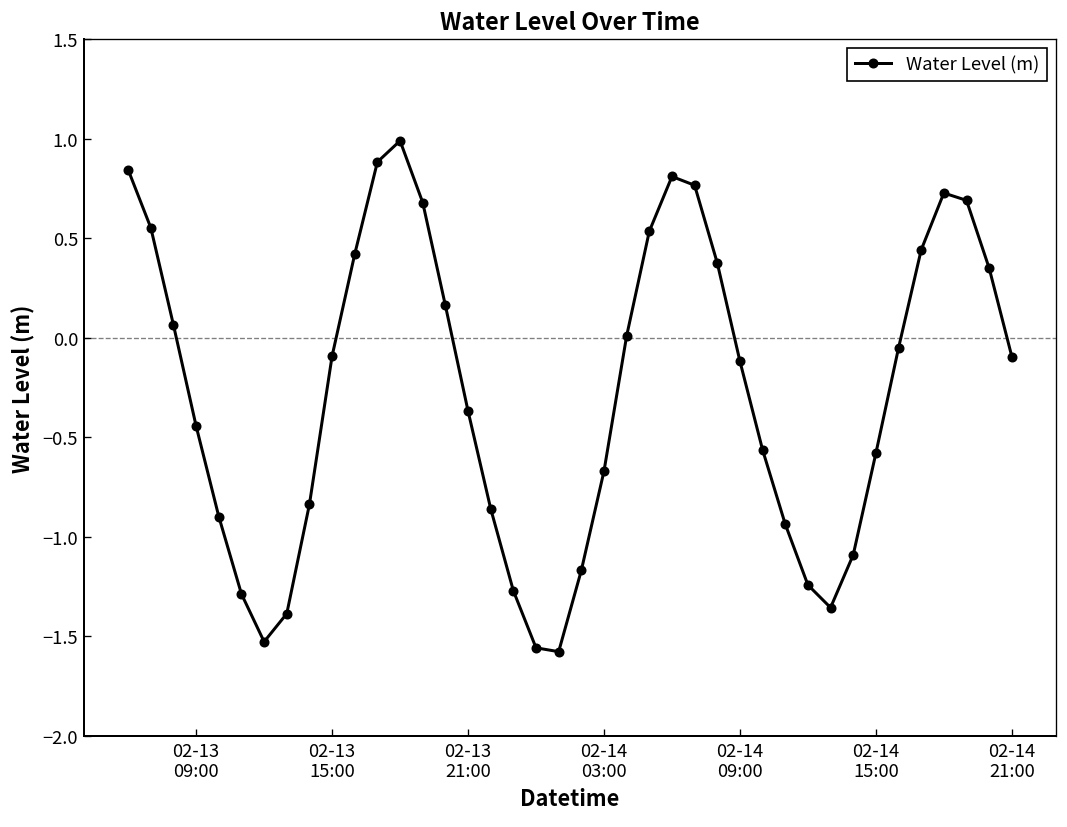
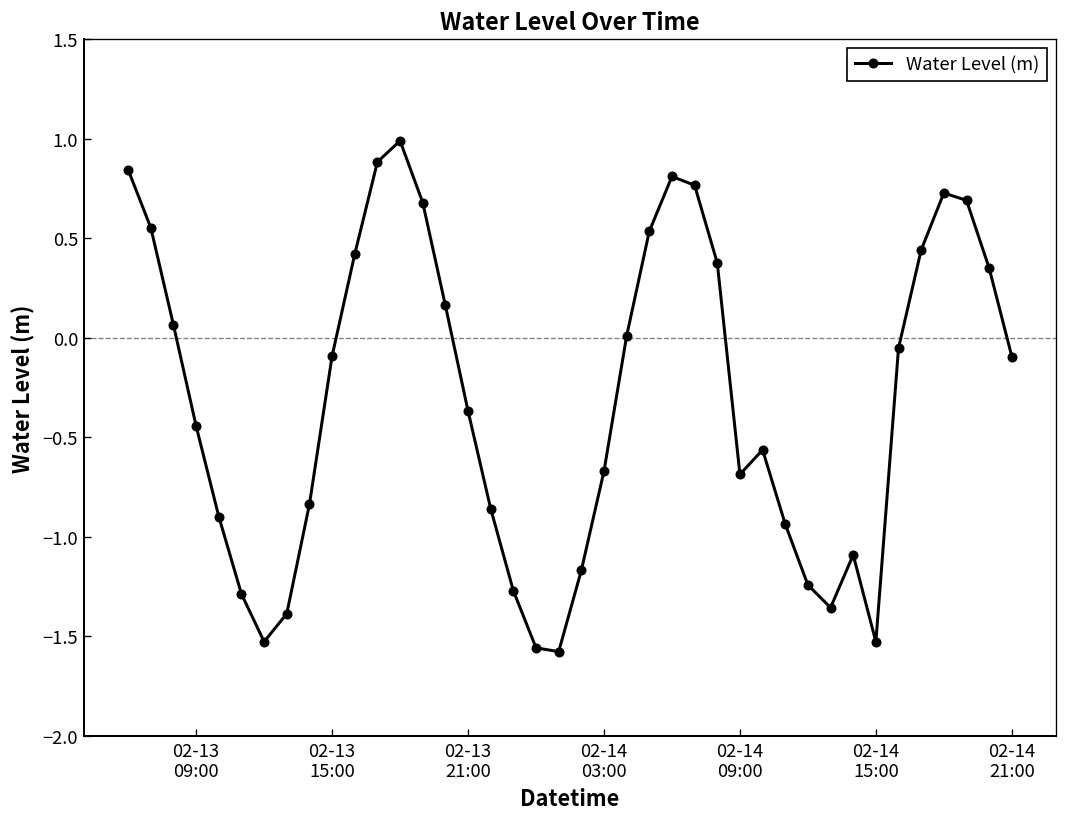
  {
    "02-13 09:00": -0.44,
    "02-13 15:00": -0.09,
    "02-13 21:00": -0.37,
    "02-14 03:00": -0.67,
-   "02-14 09:00": -0.12,
-   "02-14 15:00": -0.58,
+   "02-14 09:00": -0.69,
+   "02-14 15:00": -1.53,
    "02-14 21:00": -0.09
  }
